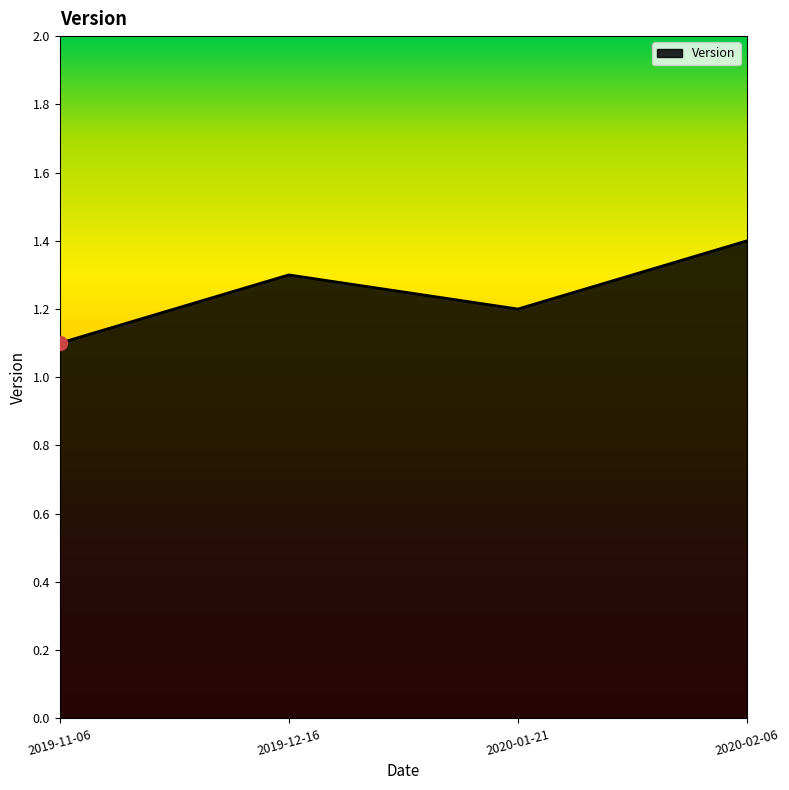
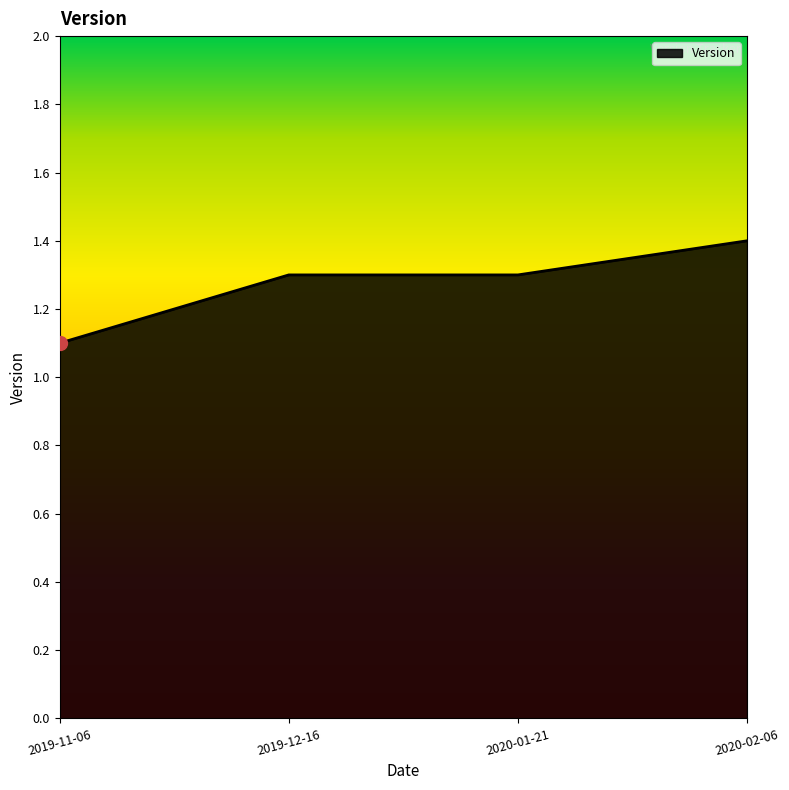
  {
    "Version": {
      "2019-12-16": 1.3,
-     "2020-01-21": 1.2,
+     "2020-01-21": 1.3,
      "2020-02-06": 1.4
    }
  }
